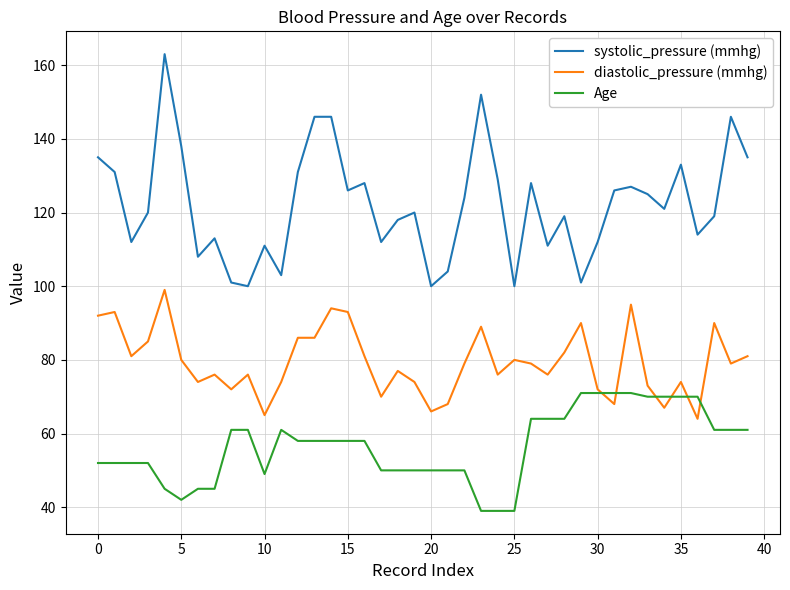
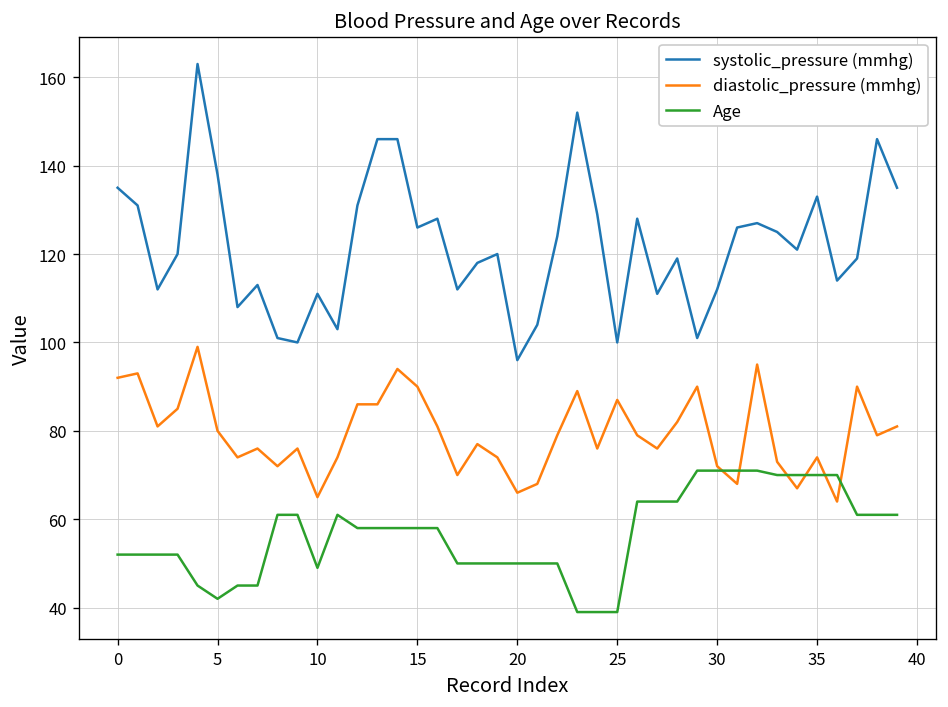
  {
    "systolic_pressure (mmhg)": {
      "0": 135,
      "5": 138,
      "10": 111,
      "15": 126,
-     "20": 100,
+     "20": 96,
      "25": 100,
      "30": 112,
      "35": 133
    },
    "diastolic_pressure (mmhg)": {
      "0": 92,
      "5": 80,
      "10": 65,
-     "15": 93,
+     "15": 90,
      "20": 66,
-     "25": 80,
+     "25": 87,
      "30": 72,
      "35": 74
    },
    "Age": {
      "0": 52,
      "5": 42,
      "10": 49,
      "15": 58,
      "20": 50,
      "25": 39,
      "30": 71,
      "35": 70
    }
  }
